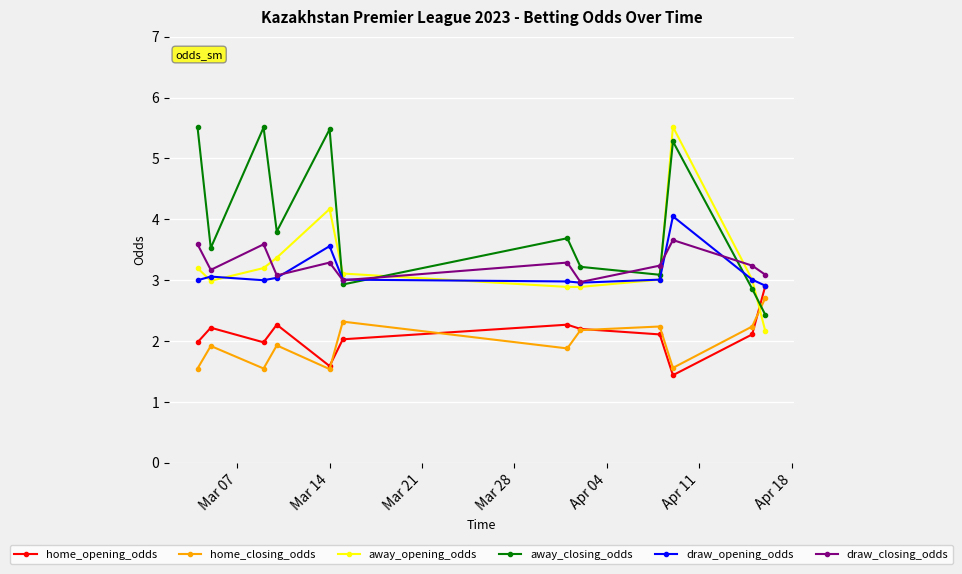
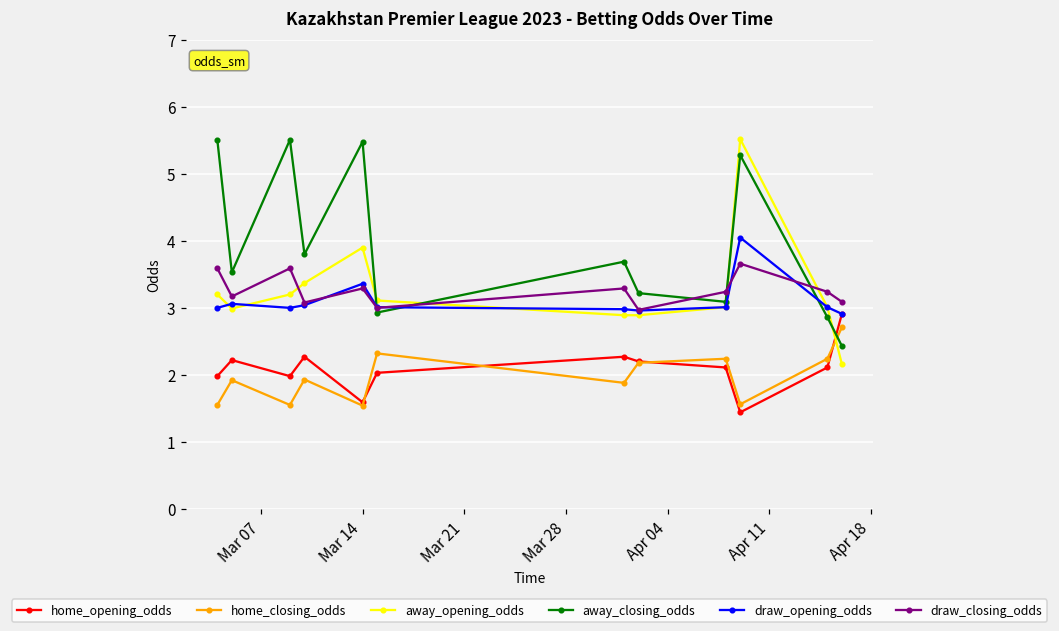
  {
    "home_opening_odds": {
      "Mar 14": 1.6
    },
    "home_closing_odds": {
      "Mar 14": 1.5
    },
    "away_opening_odds": {
-     "Mar 14": 4.2
+     "Mar 14": 3.9
    },
    "away_closing_odds": {
      "Mar 14": 5.5
    },
    "draw_opening_odds": {
-     "Mar 14": 3.6
+     "Mar 14": 3.4
    },
    "draw_closing_odds": {
      "Mar 14": 3.3
    }
  }
